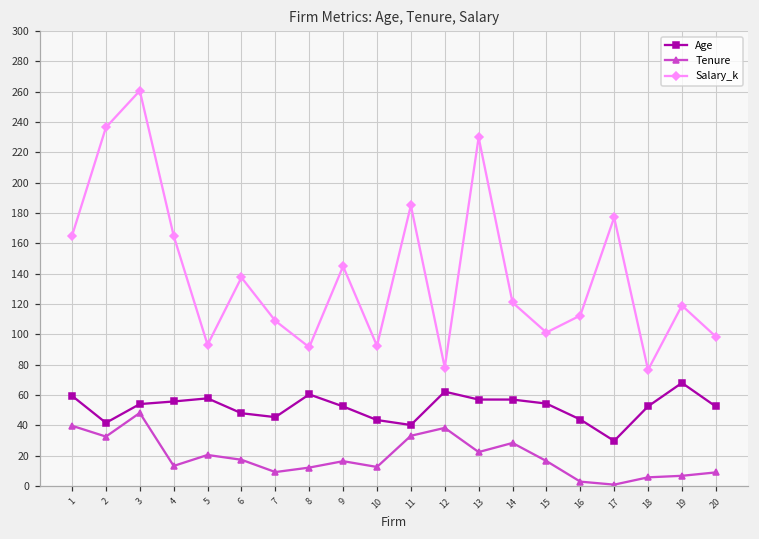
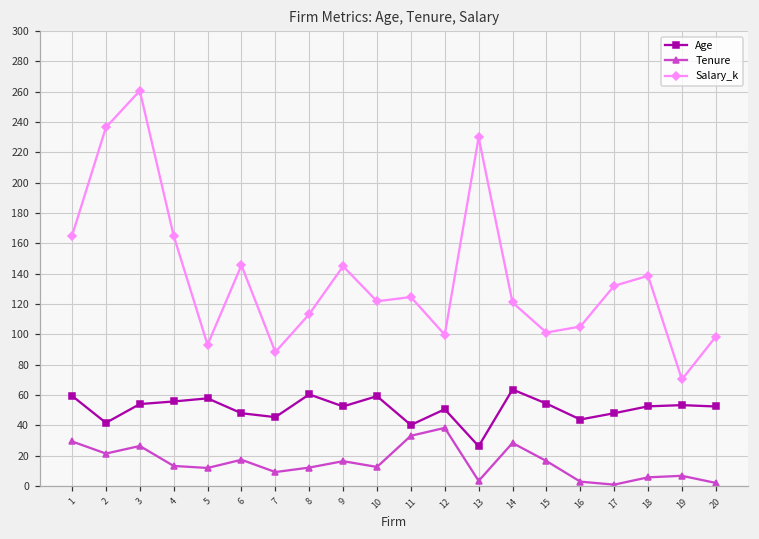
  {
    "Age": {
      "1": 59,
      "2": 42,
      "3": 54,
      "4": 56,
      "5": 58,
      "6": 48,
      "7": 45,
      "8": 60,
      "9": 52,
-     "10": 43,
+     "10": 59,
      "11": 40,
-     "12": 62,
-     "13": 57,
-     "14": 57,
+     "12": 51,
+     "13": 26,
+     "14": 64,
      "15": 54,
      "16": 44,
-     "17": 30,
+     "17": 48,
      "18": 52,
-     "19": 68,
+     "19": 53,
      "20": 52
    },
    "Tenure": {
-     "1": 40,
-     "2": 33,
-     "3": 48,
+     "1": 29,
+     "2": 21,
+     "3": 26,
      "4": 13,
-     "5": 20,
+     "5": 12,
      "6": 17,
      "7": 9,
      "8": 12,
      "9": 16,
      "10": 13,
      "11": 33,
      "12": 38,
-     "13": 22,
+     "13": 3,
      "14": 28,
      "15": 16,
      "16": 3,
      "17": 1,
      "18": 6,
      "19": 7,
-     "20": 9
+     "20": 2
    },
    "Salary_k": {
      "1": 165,
      "2": 237,
      "3": 261,
      "4": 165,
      "5": 93,
-     "6": 138,
-     "7": 109,
-     "8": 92,
+     "6": 146,
+     "7": 88,
+     "8": 113,
      "9": 145,
-     "10": 92,
-     "11": 185,
-     "12": 78,
+     "10": 122,
+     "11": 125,
+     "12": 100,
      "13": 230,
      "14": 121,
      "15": 101,
-     "16": 112,
-     "17": 177,
-     "18": 77,
-     "19": 119,
+     "16": 105,
+     "17": 132,
+     "18": 139,
+     "19": 70,
      "20": 99
    }
  }
